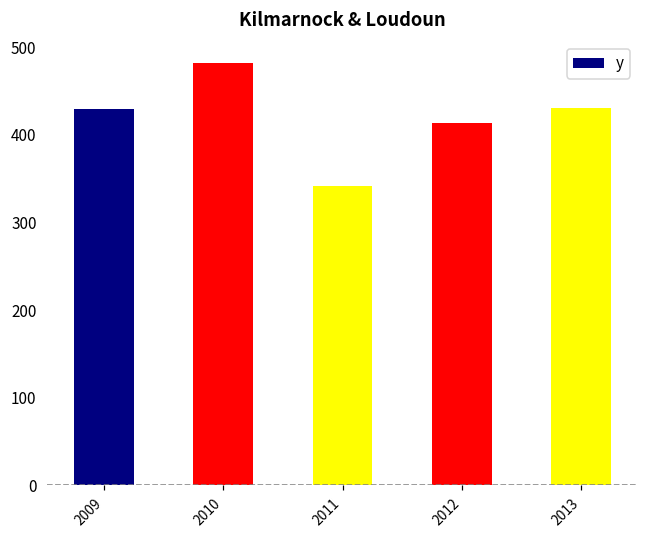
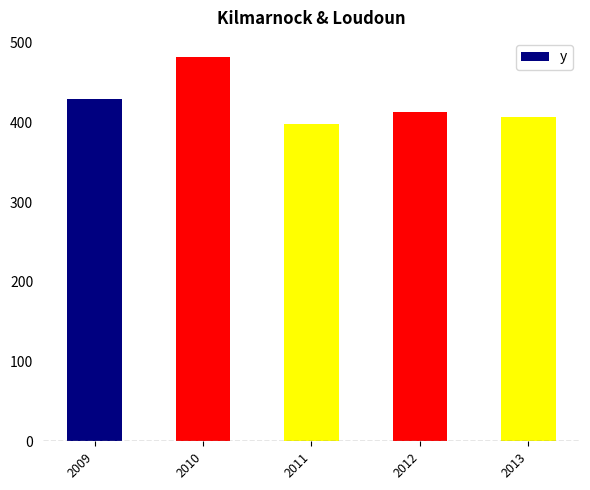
  {
    "2009": 430,
    "2010": 480,
-   "2011": 340,
+   "2011": 400,
    "2012": 410,
-   "2013": 430
+   "2013": 410
  }
